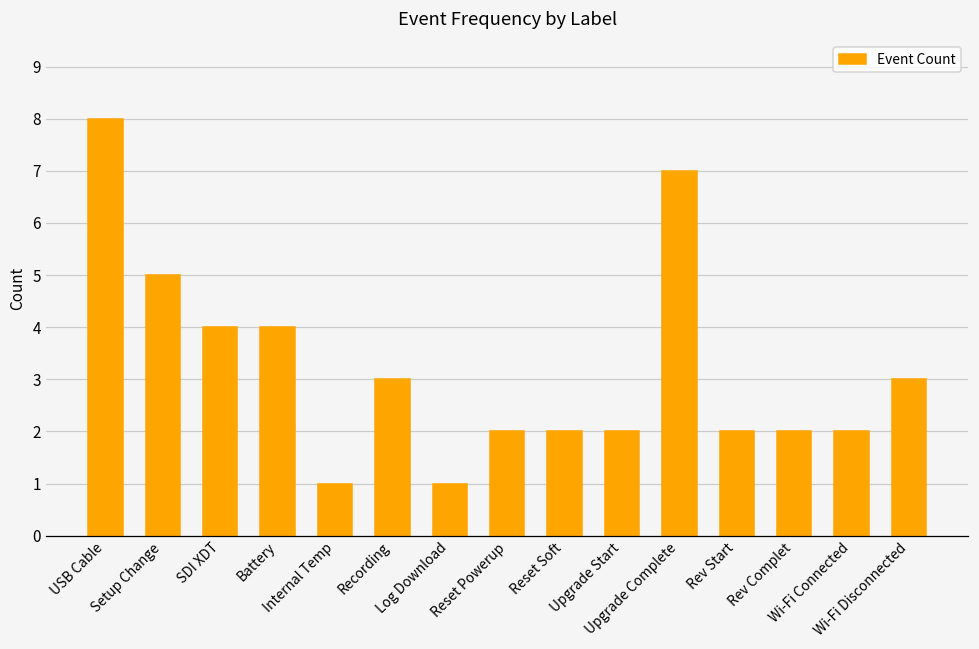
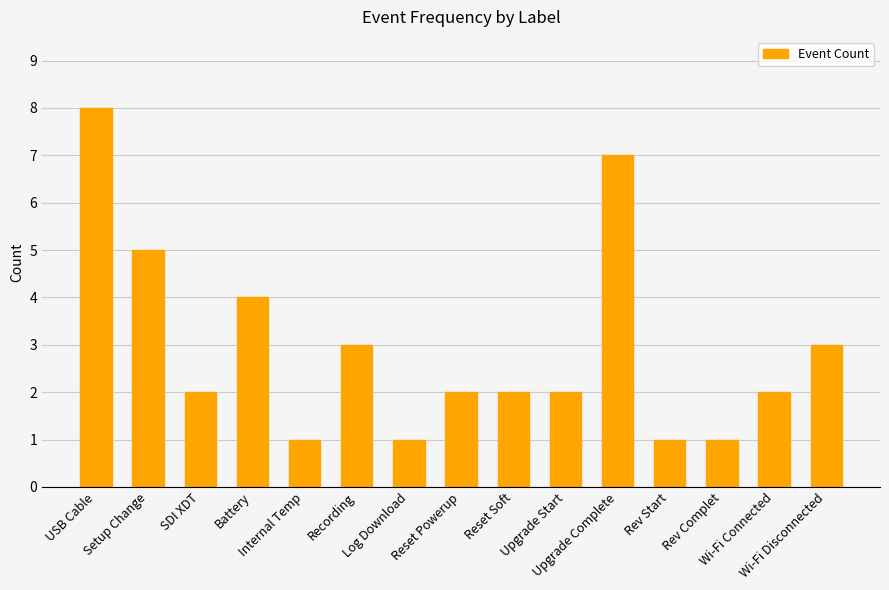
  {
    "USB Cable": 8,
    "Setup Change": 5,
-   "SDI XDT": 4,
+   "SDI XDT": 2,
    "Battery": 4,
    "Internal Temp": 1,
    "Recording": 3,
    "Log Download": 1,
    "Reset Powerup": 2,
    "Reset Soft": 2,
    "Upgrade Start": 2,
    "Upgrade Complete": 7,
-   "Rev Start": 2,
-   "Rev Complet": 2,
+   "Rev Start": 1,
+   "Rev Complet": 1,
    "Wi-Fi Connected": 2,
    "Wi-Fi Disconnected": 3
  }
